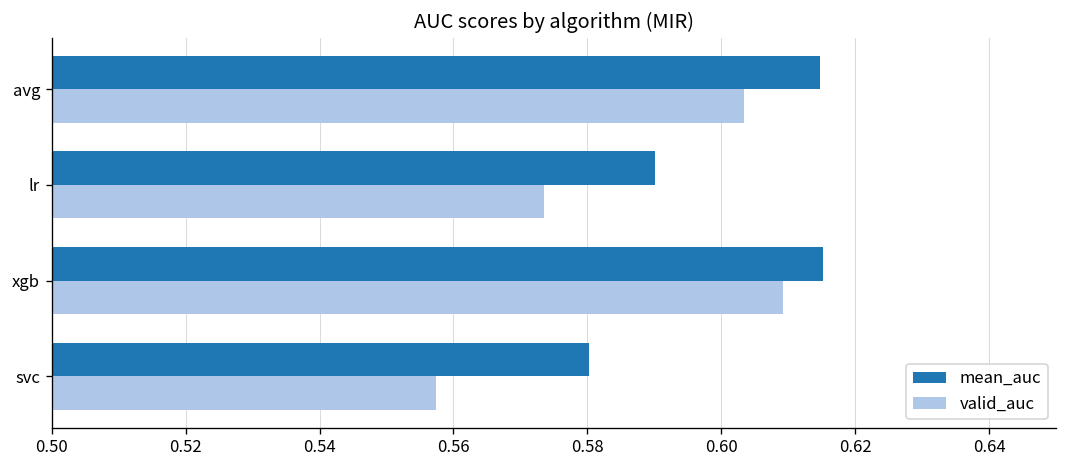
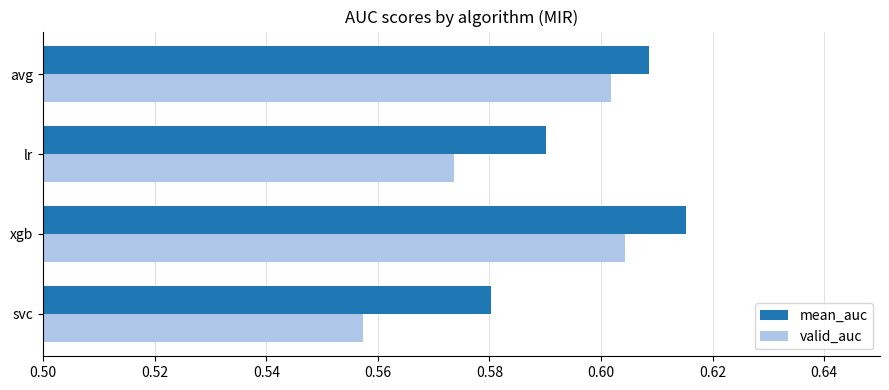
  {
    "mean_auc": {
-     "avg": 0.615,
+     "avg": 0.609,
      "lr": 0.590,
      "xgb": 0.615,
      "svc": 0.580
    },
    "valid_auc": {
-     "avg": 0.603,
+     "avg": 0.602,
      "lr": 0.574,
-     "xgb": 0.609,
+     "xgb": 0.604,
      "svc": 0.557
    }
  }
